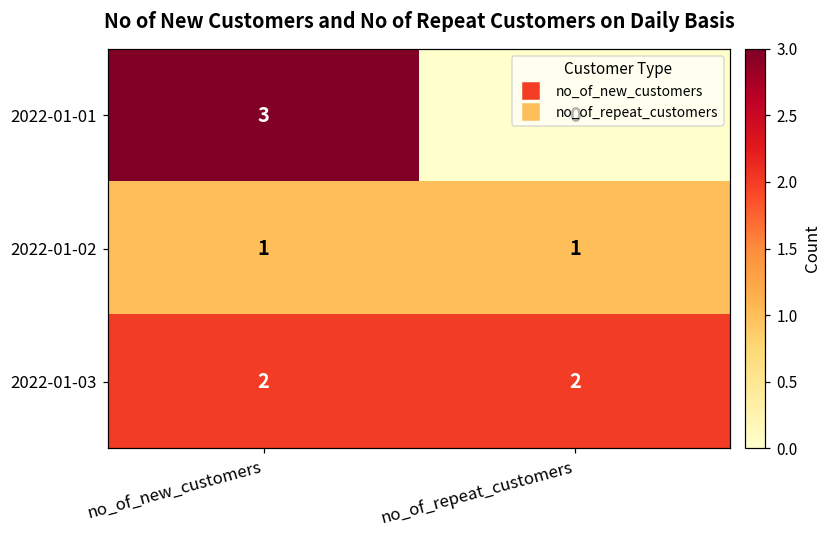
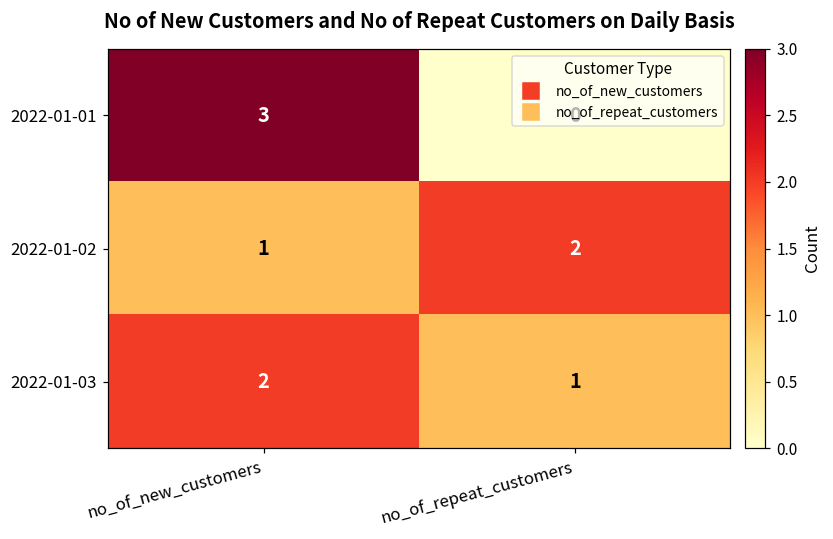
  {
    "2022-01-01": {
      "no_of_new_customers": 3
    },
    "2022-01-02": {
      "no_of_new_customers": 1,
-     "no_of_repeat_customers": 1
+     "no_of_repeat_customers": 2
    },
    "2022-01-03": {
      "no_of_new_customers": 2,
-     "no_of_repeat_customers": 2
+     "no_of_repeat_customers": 1
    }
  }
